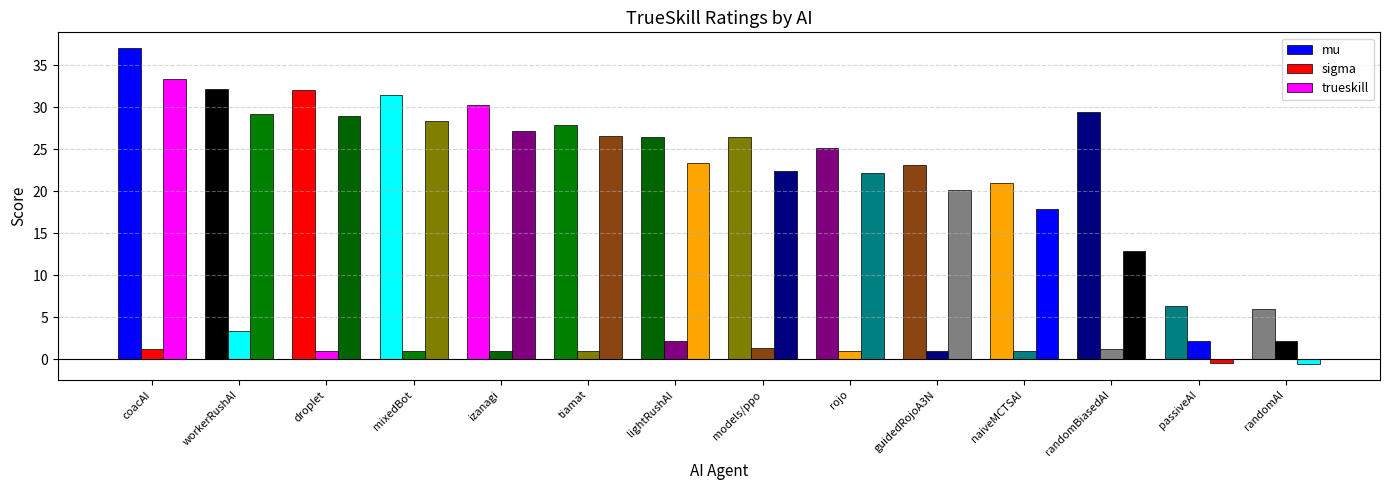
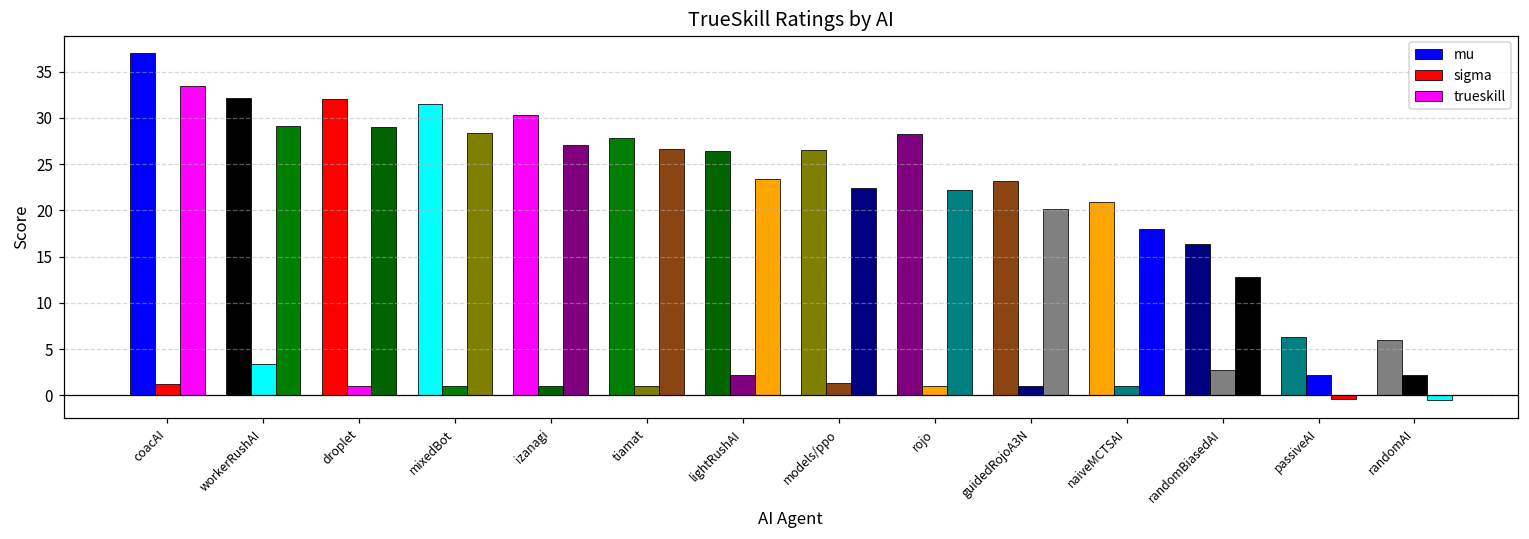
  {
    "mu": {
      "coacAI": 37,
      "workerRushAI": 32,
      "droplet": 32,
      "mixedBot": 31,
      "izanagi": 30,
      "tiamat": 28,
      "lightRushAI": 26,
      "models/ppo": 26,
-     "rojo": 25,
+     "rojo": 28,
      "guidedRojoA3N": 23,
      "naiveMCTSAI": 21,
-     "randomBiasedAI": 29,
+     "randomBiasedAI": 16,
      "passiveAI": 6,
      "randomAI": 6
    },
    "sigma": {
      "coacAI": 1,
      "workerRushAI": 3,
      "droplet": 1,
      "mixedBot": 1,
      "izanagi": 1,
      "tiamat": 1,
      "lightRushAI": 2,
      "models/ppo": 1,
      "rojo": 1,
      "guidedRojoA3N": 1,
      "naiveMCTSAI": 1,
-     "randomBiasedAI": 1,
+     "randomBiasedAI": 3,
      "passiveAI": 2,
      "randomAI": 2
    },
    "trueskill": {
      "coacAI": 33,
      "workerRushAI": 29,
      "droplet": 29,
      "mixedBot": 28,
      "izanagi": 27,
      "tiamat": 27,
      "lightRushAI": 23,
      "models/ppo": 22,
      "rojo": 22,
      "guidedRojoA3N": 20,
      "naiveMCTSAI": 18,
      "randomBiasedAI": 13,
      "passiveAI": 0,
      "randomAI": -1
    }
  }
